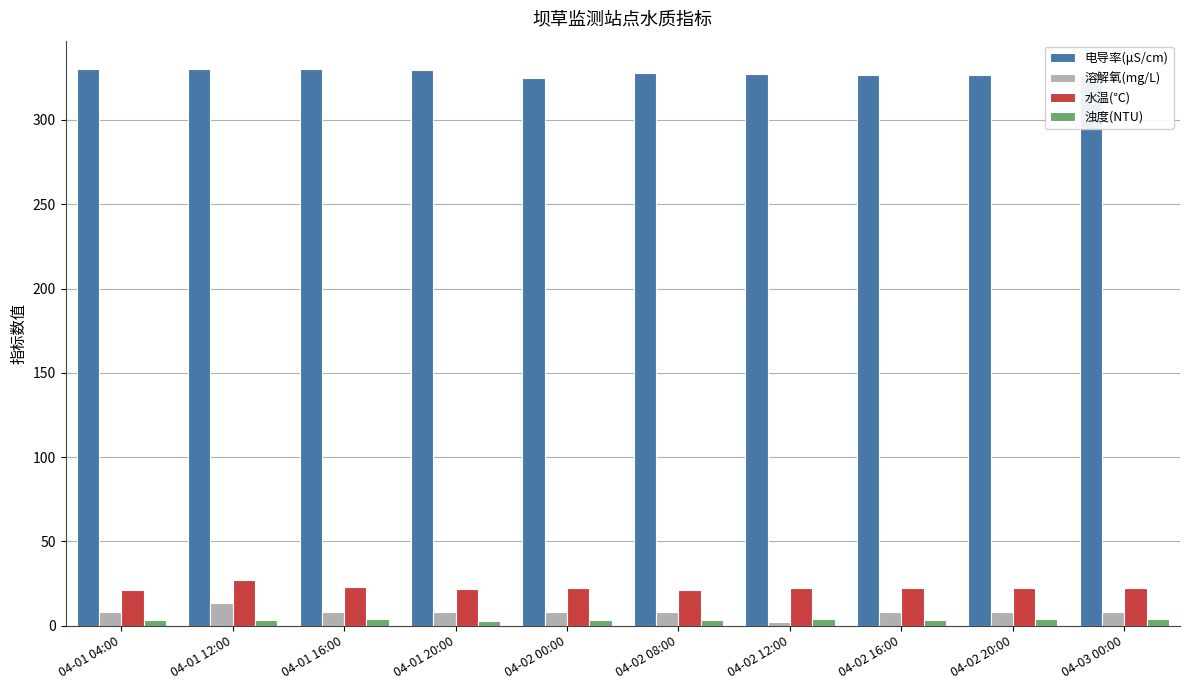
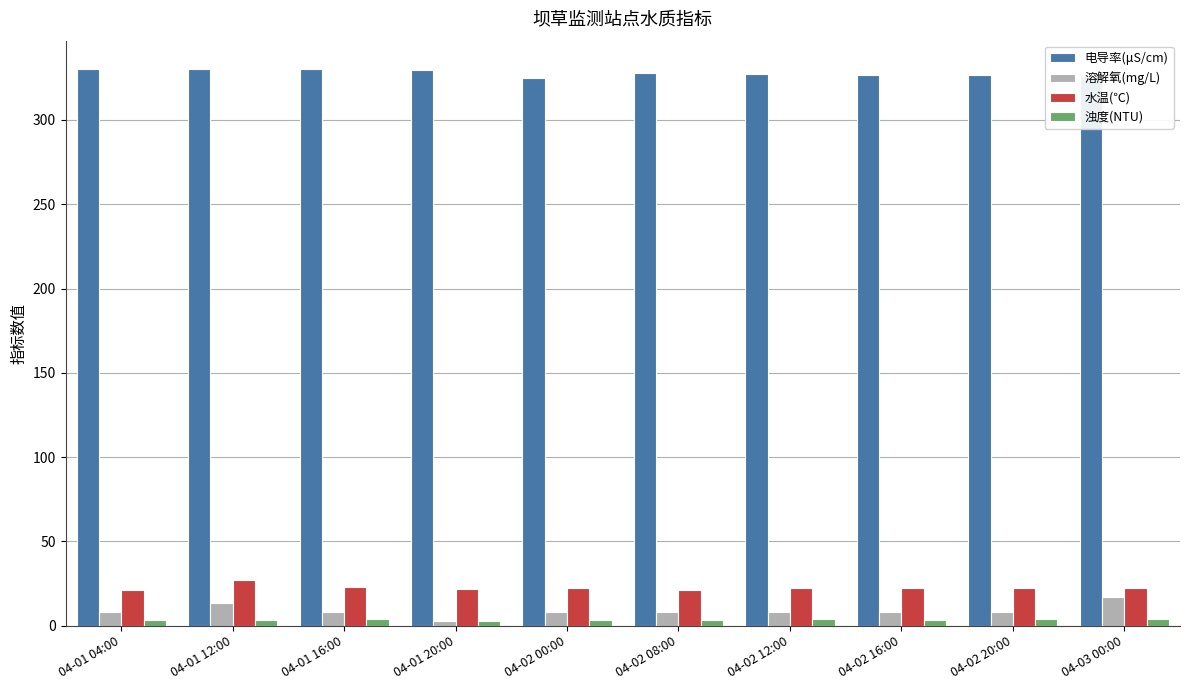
  {
    "电导率(μS/cm)": {
      "04-01 04:00": 331,
      "04-01 12:00": 330,
      "04-01 16:00": 330,
      "04-01 20:00": 330,
      "04-02 00:00": 325,
      "04-02 08:00": 328,
      "04-02 12:00": 327,
      "04-02 16:00": 327,
      "04-02 20:00": 327
    },
    "溶解氧(mg/L)": {
      "04-01 04:00": 8,
      "04-01 12:00": 13,
      "04-01 16:00": 8,
-     "04-01 20:00": 8,
+     "04-01 20:00": 3,
      "04-02 00:00": 8,
      "04-02 08:00": 8,
-     "04-02 12:00": 2,
+     "04-02 12:00": 8,
      "04-02 16:00": 8,
      "04-02 20:00": 8,
-     "04-03 00:00": 8
+     "04-03 00:00": 17
    },
    "水温(℃)": {
      "04-01 04:00": 21,
      "04-01 12:00": 27,
      "04-01 16:00": 23,
      "04-01 20:00": 22,
      "04-02 00:00": 22,
      "04-02 08:00": 21,
      "04-02 12:00": 22,
      "04-02 16:00": 23,
      "04-02 20:00": 23,
      "04-03 00:00": 22
    },
    "浊度(NTU)": {
      "04-01 04:00": 3,
      "04-01 12:00": 3,
      "04-01 16:00": 4,
      "04-01 20:00": 3,
      "04-02 00:00": 3,
      "04-02 08:00": 4,
      "04-02 12:00": 4,
      "04-02 16:00": 4,
      "04-02 20:00": 4,
      "04-03 00:00": 4
    }
  }
